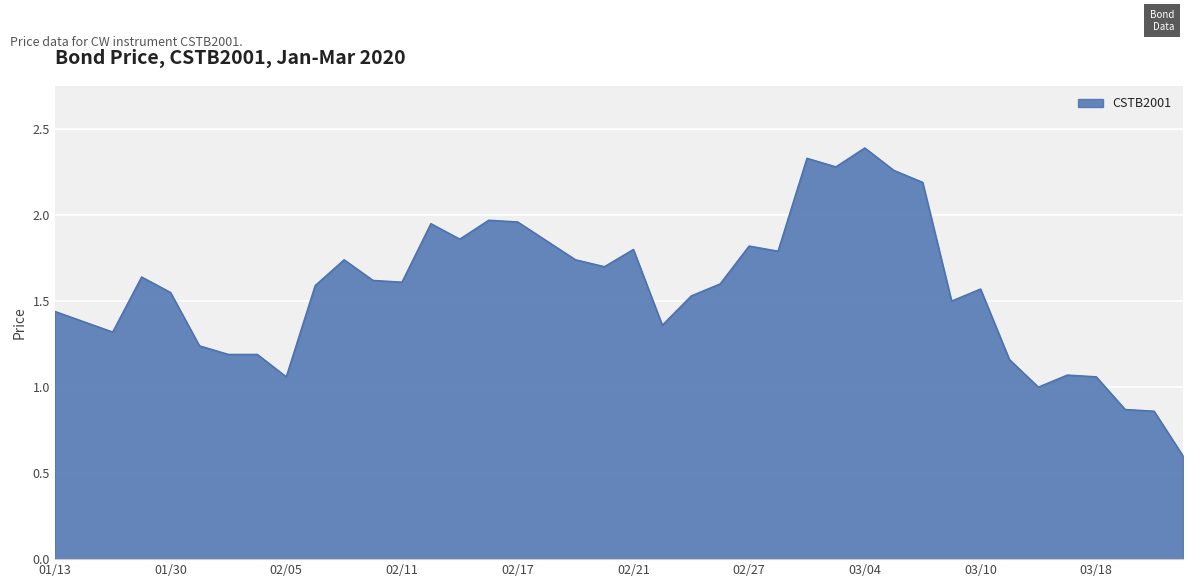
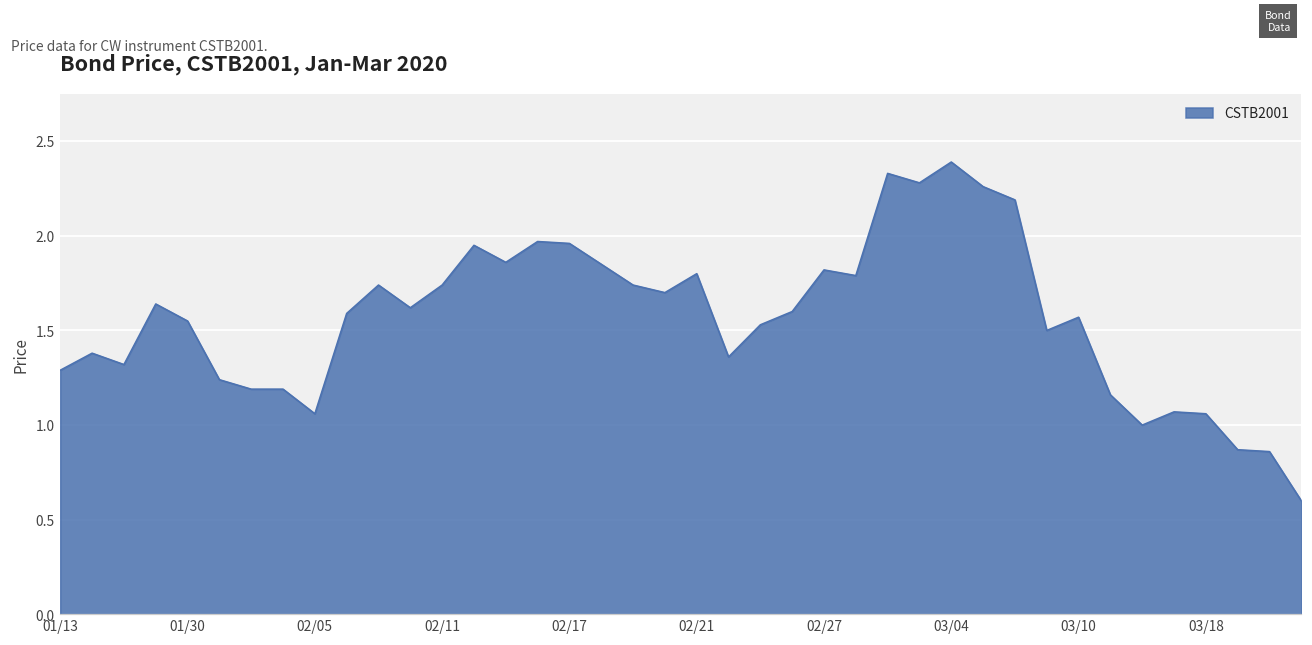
  {
-   "01/13": 1.44,
+   "01/13": 1.29,
    "01/30": 1.55,
    "02/05": 1.06,
-   "02/11": 1.61,
+   "02/11": 1.74,
    "02/17": 1.96,
    "02/21": 1.80,
    "02/27": 1.82,
    "03/04": 2.39,
    "03/10": 1.57,
    "03/18": 1.06
  }
